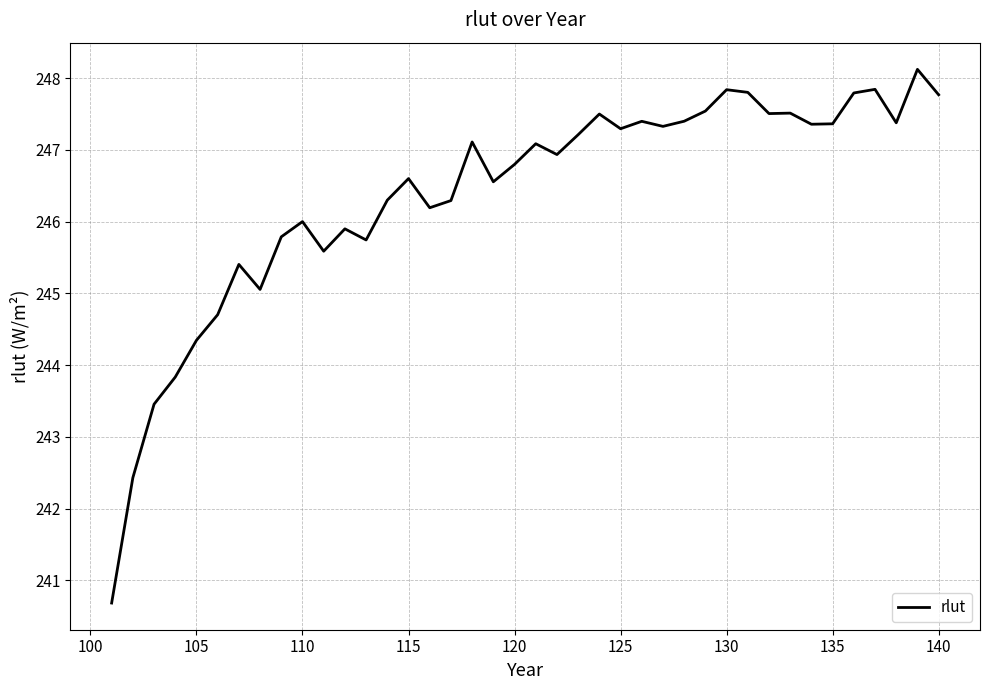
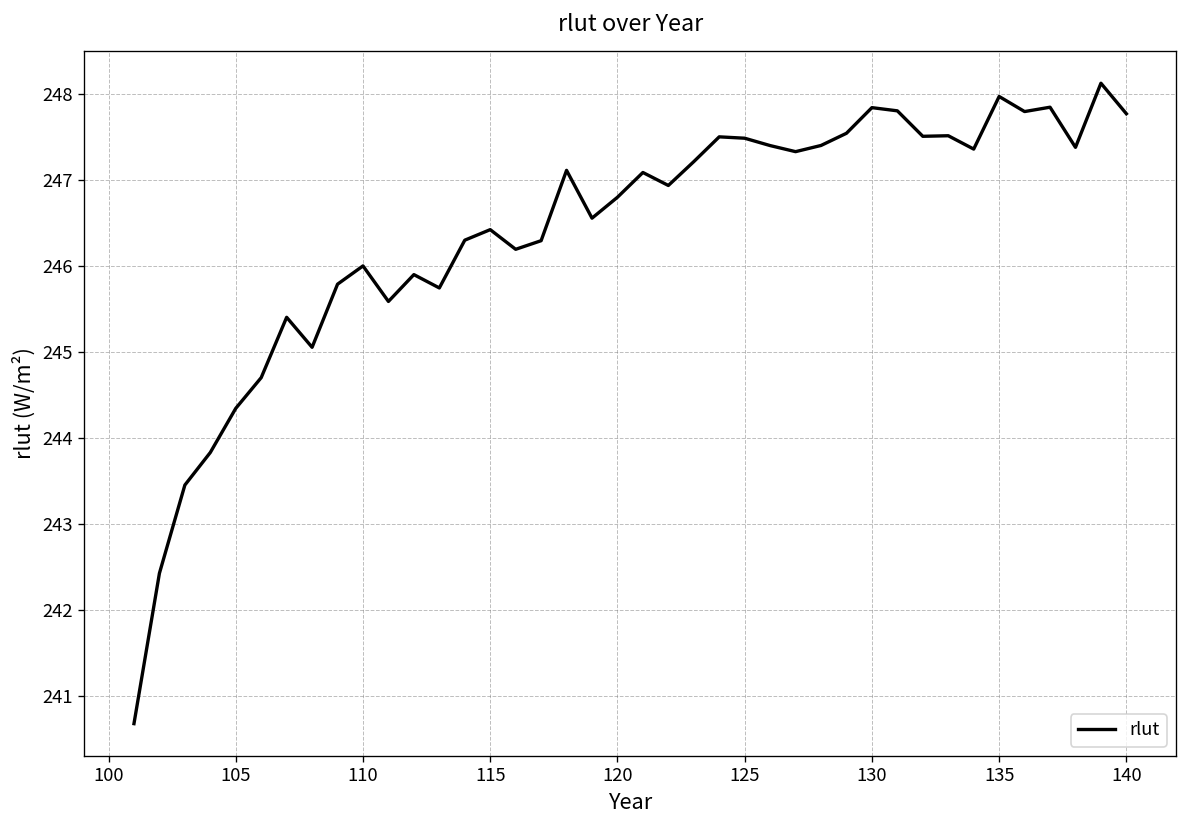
  {
    "105": 244.3,
    "110": 246.0,
-   "115": 246.6,
+   "115": 246.4,
    "120": 246.8,
-   "125": 247.3,
+   "125": 247.5,
    "130": 247.8,
-   "135": 247.4,
+   "135": 248.0,
    "140": 247.8
  }
